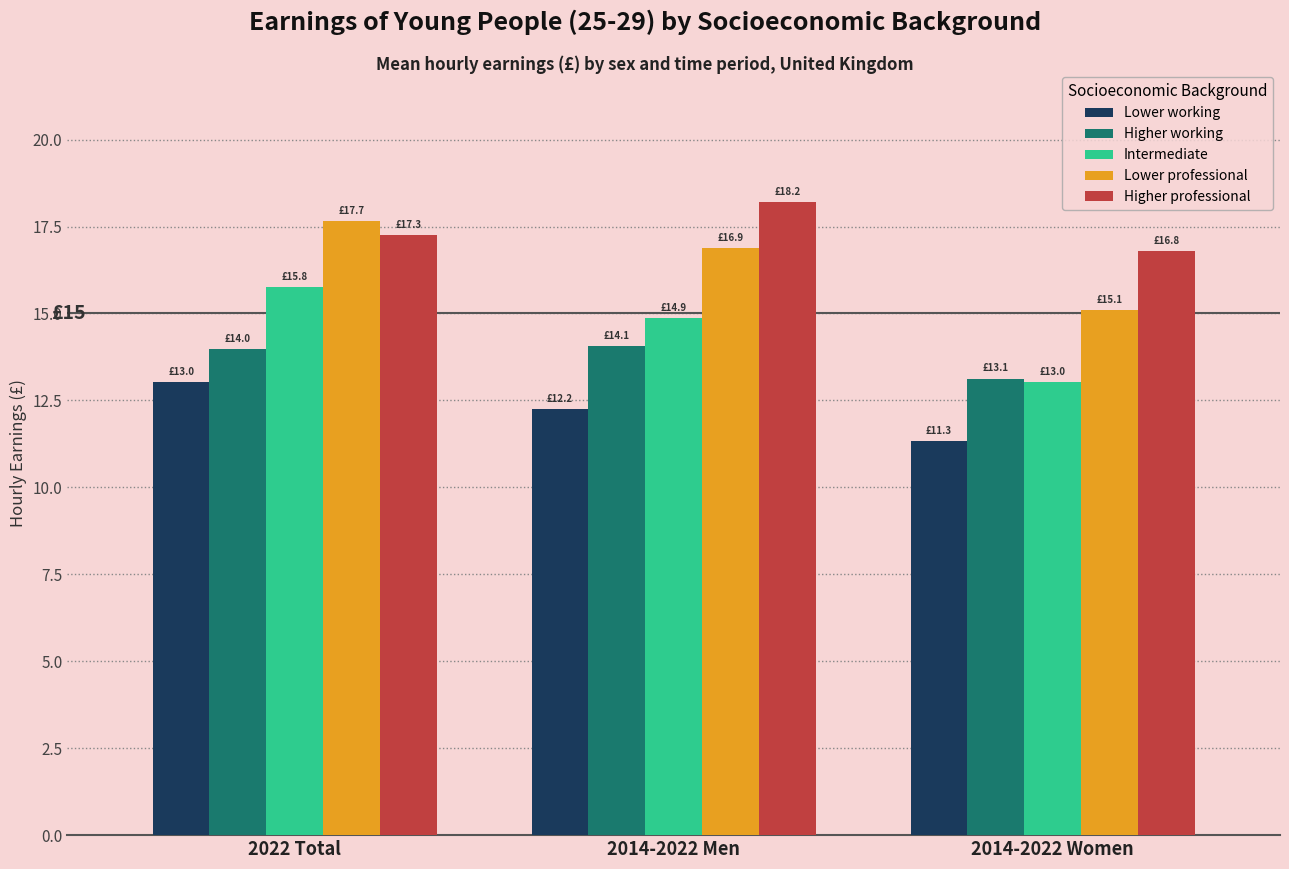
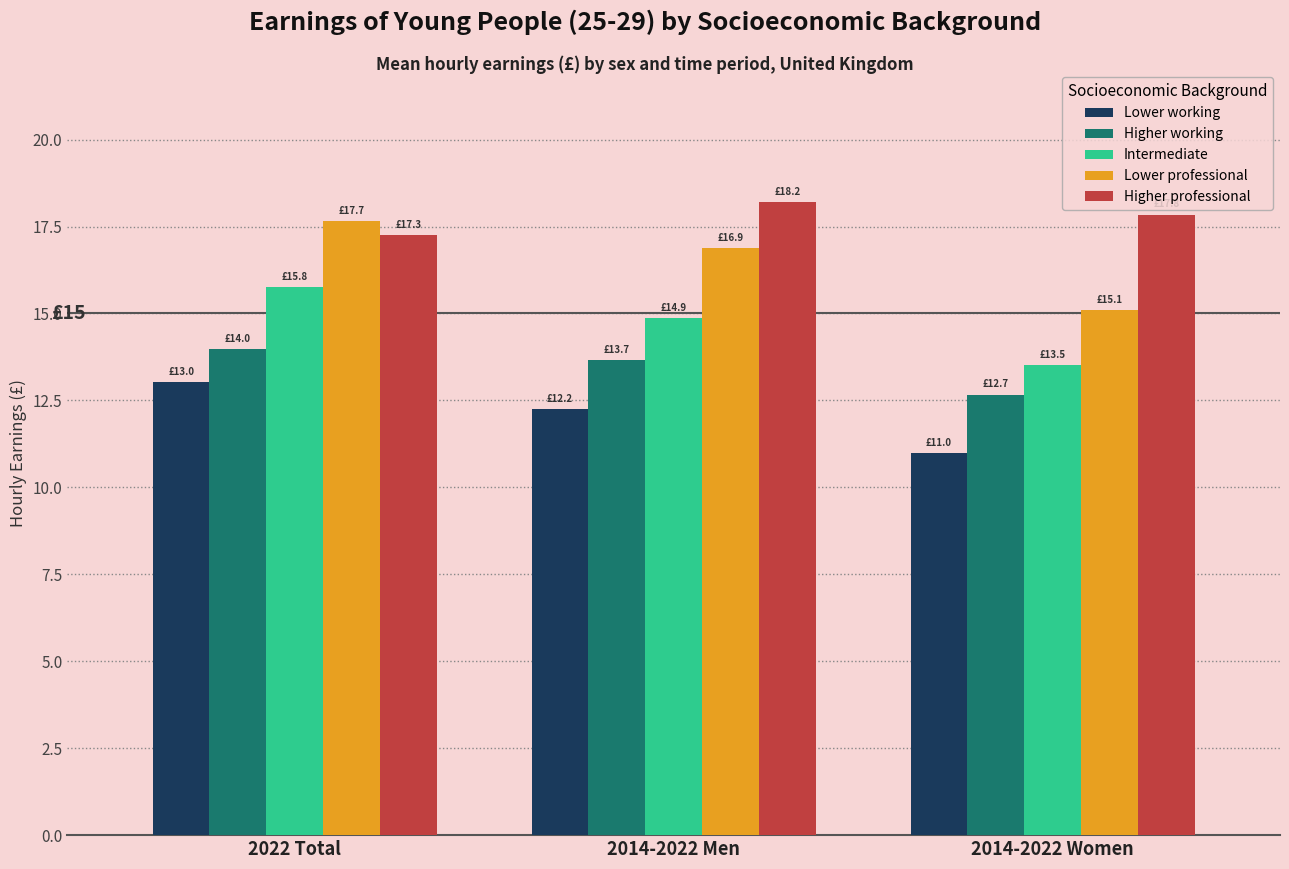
  {
    "Lower working": {
      "2022 Total": "£13.0",
      "2014-2022 Men": "£12.2",
-     "2014-2022 Women": "£11.3"
+     "2014-2022 Women": "£11.0"
    },
    "Higher working": {
      "2022 Total": "£14.0",
-     "2014-2022 Men": "£14.1",
-     "2014-2022 Women": "£13.1"
+     "2014-2022 Men": "£13.7",
+     "2014-2022 Women": "£12.7"
    },
    "Intermediate": {
      "2022 Total": "£15.8",
      "2014-2022 Men": "£14.9",
-     "2014-2022 Women": "£13.0"
+     "2014-2022 Women": "£13.5"
    },
    "Lower professional": {
      "2022 Total": "£17.7",
      "2014-2022 Men": "£16.9",
      "2014-2022 Women": "£15.1"
    },
    "Higher professional": {
-     "2014-2022 Women": "16.8"
+     "2014-2022 Women": "17.8"
    }
  }
